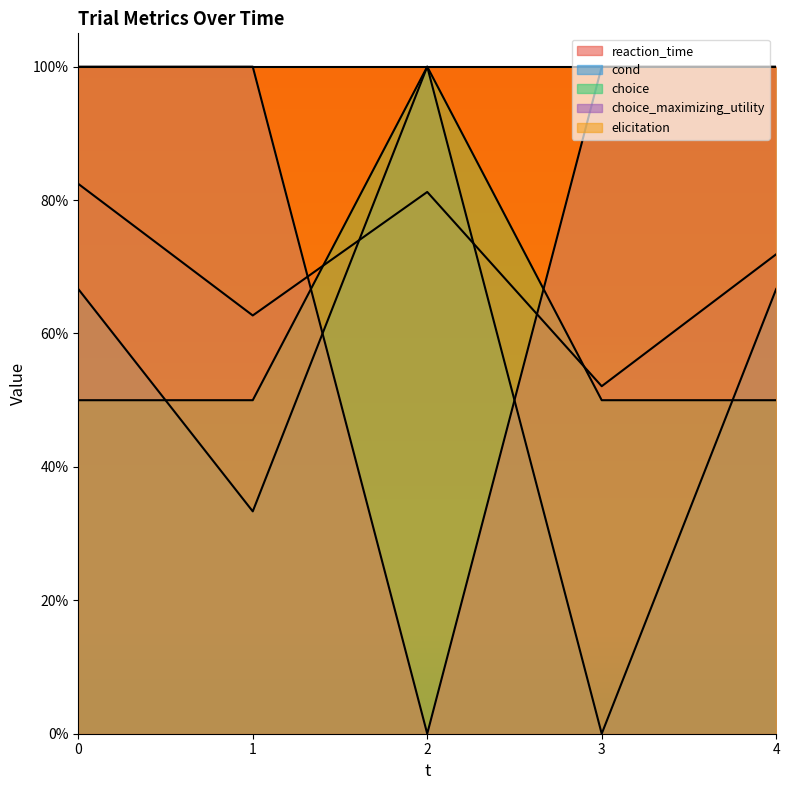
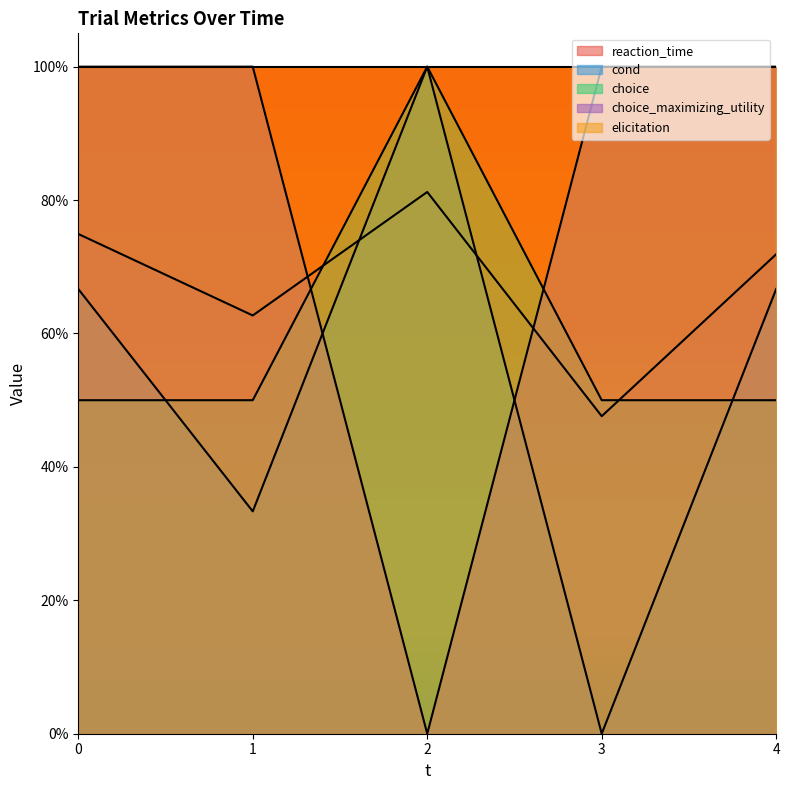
  {
    "reaction_time": {
-     "0": "82%",
+     "0": "75%",
      "1": "63%",
      "2": "81%",
-     "3": "52%",
+     "3": "48%",
      "4": "72%"
    },
    "cond": {
      "0": "67%",
      "1": "33%",
      "3": "0%",
      "4": "67%"
    },
    "choice": {
      "0": "50%",
      "1": "50%",
      "3": "50%",
      "4": "50%"
    },
    "choice_maximizing_utility": {
      "2": "0%"
    }
  }
